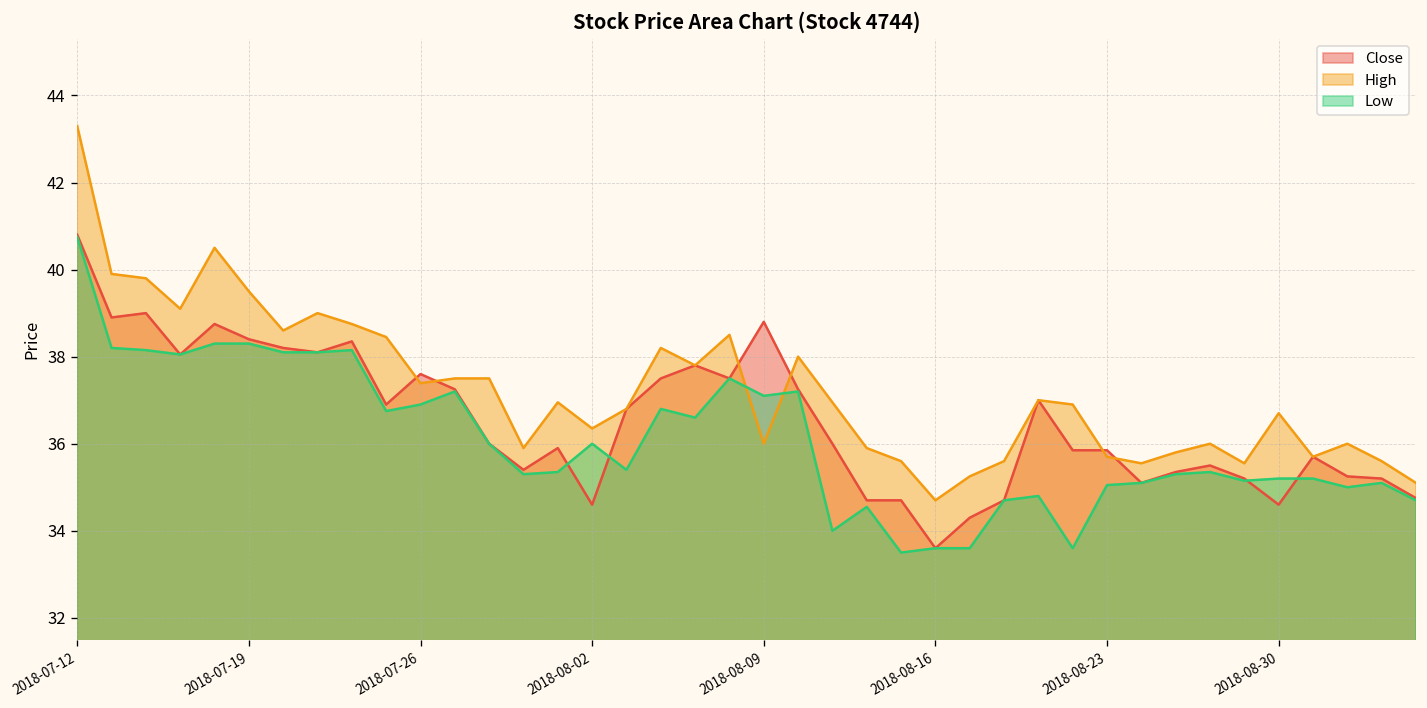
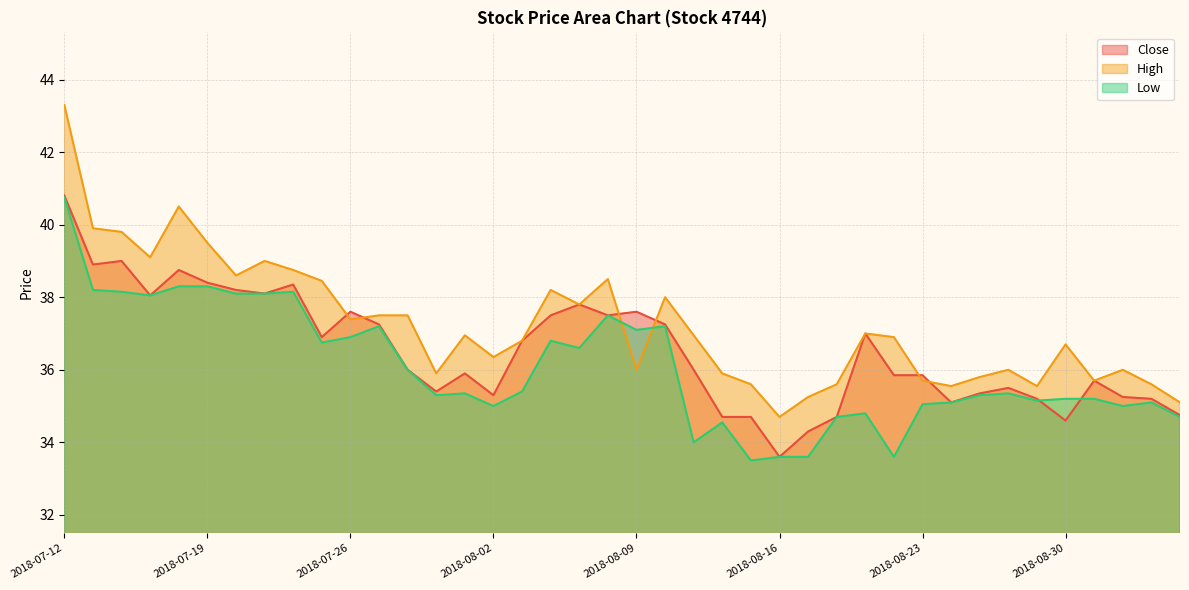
  {
    "Close": {
      "2018-07-19": 38.4,
      "2018-07-26": 37.6,
-     "2018-08-02": 34.6,
-     "2018-08-09": 38.8,
+     "2018-08-02": 35.3,
+     "2018-08-09": 37.6,
      "2018-08-23": 35.9,
      "2018-08-30": 34.6
    },
    "High": {
      "2018-07-12": 43.3,
      "2018-07-19": 39.5,
      "2018-07-26": 37.4,
      "2018-08-02": 36.4,
      "2018-08-09": 36.0,
      "2018-08-16": 34.7,
      "2018-08-23": 35.7,
      "2018-08-30": 36.7
    },
    "Low": {
      "2018-07-19": 38.3,
      "2018-07-26": 36.9,
-     "2018-08-02": 36,
+     "2018-08-02": 35,
      "2018-08-09": 37.1,
      "2018-08-23": 35,
      "2018-08-30": 35.2
    }
  }
